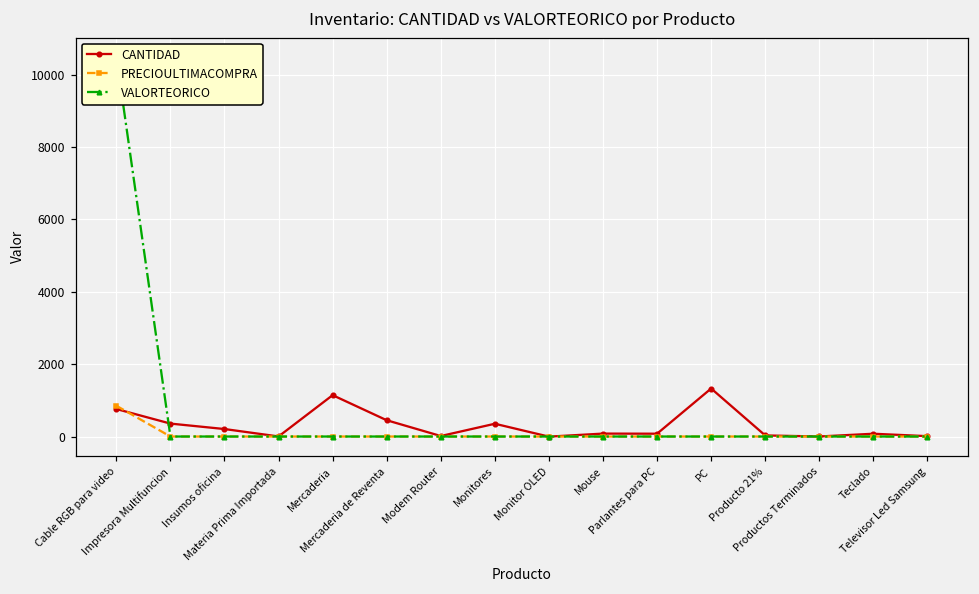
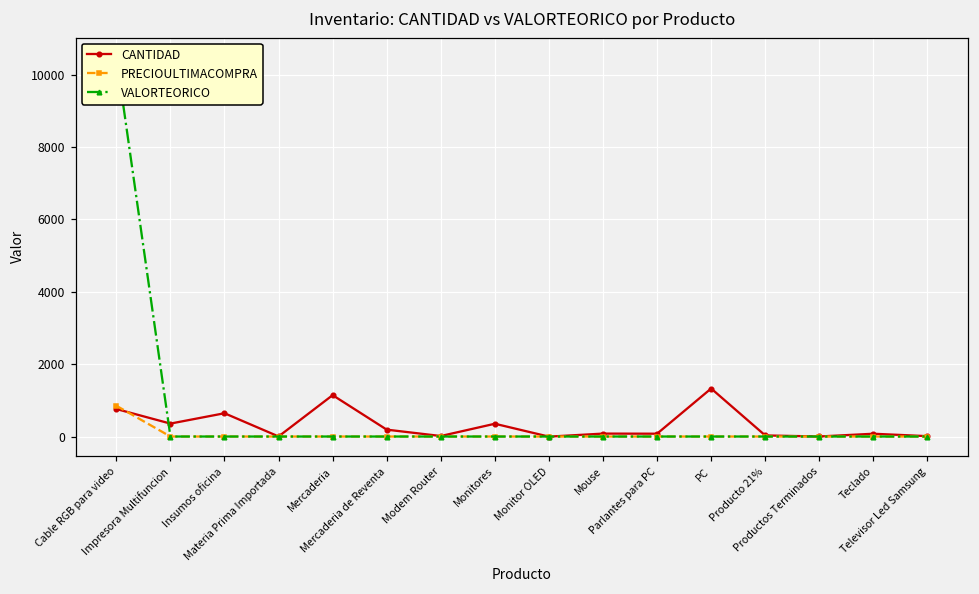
  {
    "CANTIDAD": {
      "Cable RGB para video": 800,
      "Impresora Multifuncion": 400,
-     "Insumos oficina": 200,
+     "Insumos oficina": 600,
      "Mercaderia": 1100,
-     "Mercaderia de Reventa": 500,
+     "Mercaderia de Reventa": 200,
      "Monitores": 400,
      "Mouse": 100,
      "PC": 1300
    },
    "PRECIOULTIMACOMPRA": {
      "Cable RGB para video": 900
    }
  }
